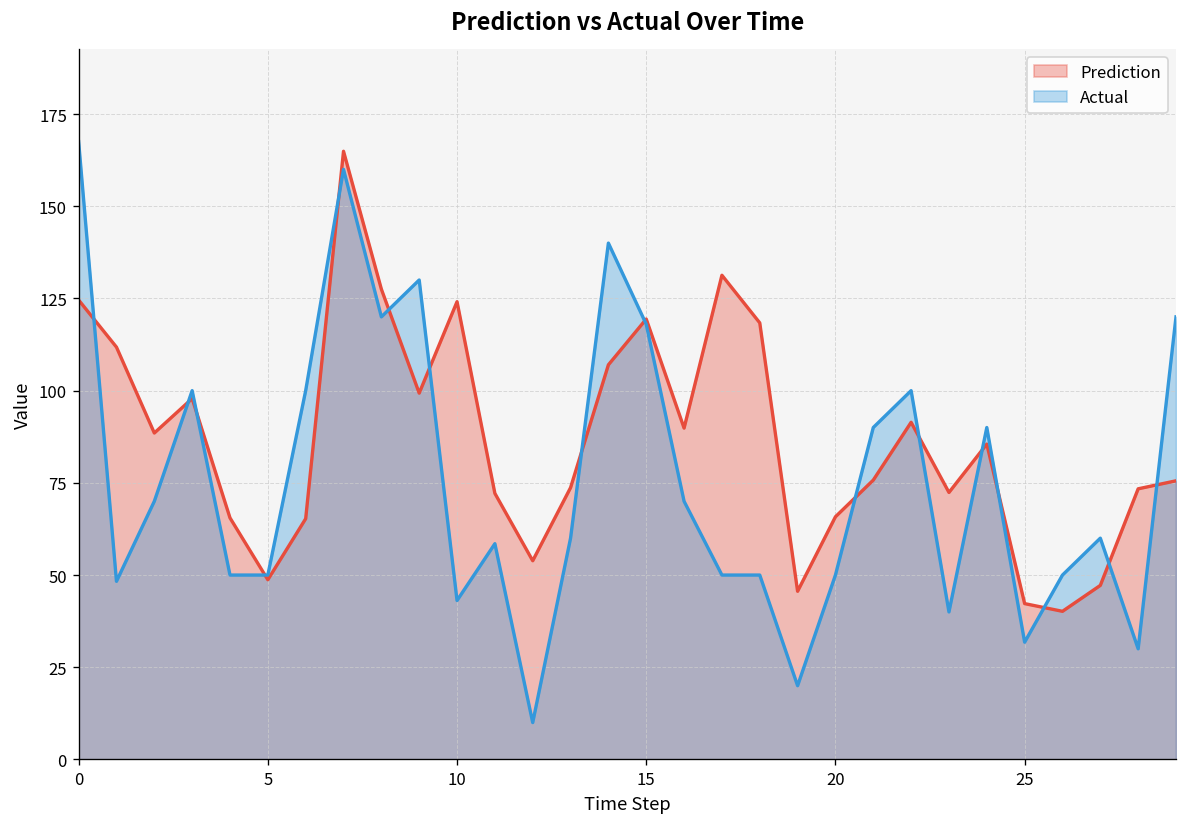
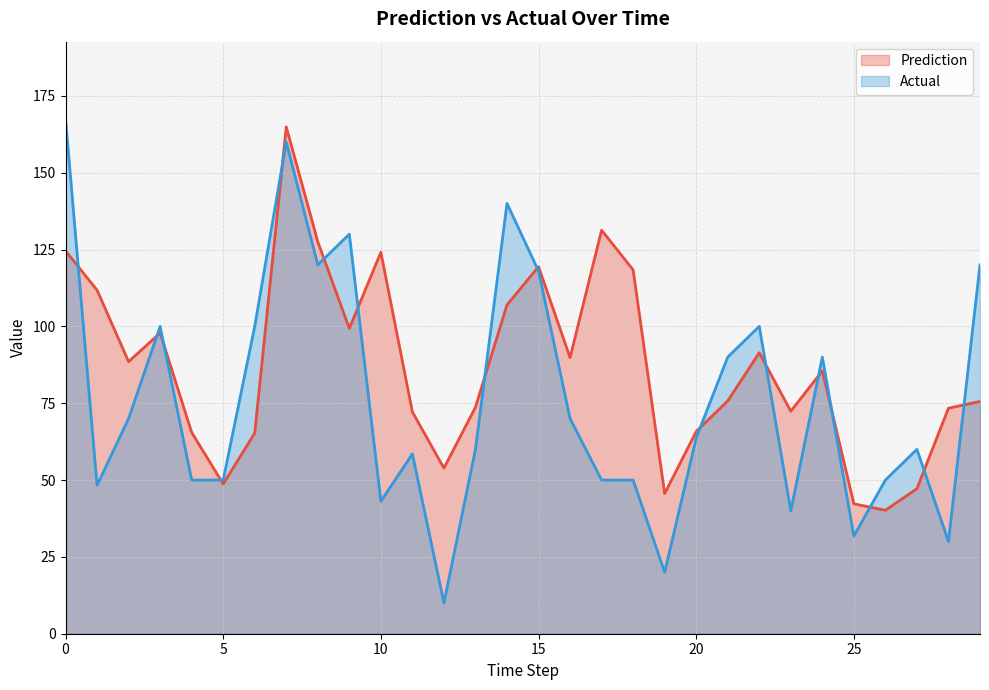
  {
    "Prediction": {
      "0": 125,
      "5": 49,
      "10": 124,
      "15": 119,
      "20": 66,
      "25": 42
    },
    "Actual": {
      "0": 168,
      "5": 50,
      "10": 43,
      "15": 118,
-     "20": 50,
+     "20": 64,
      "25": 32
    }
  }
